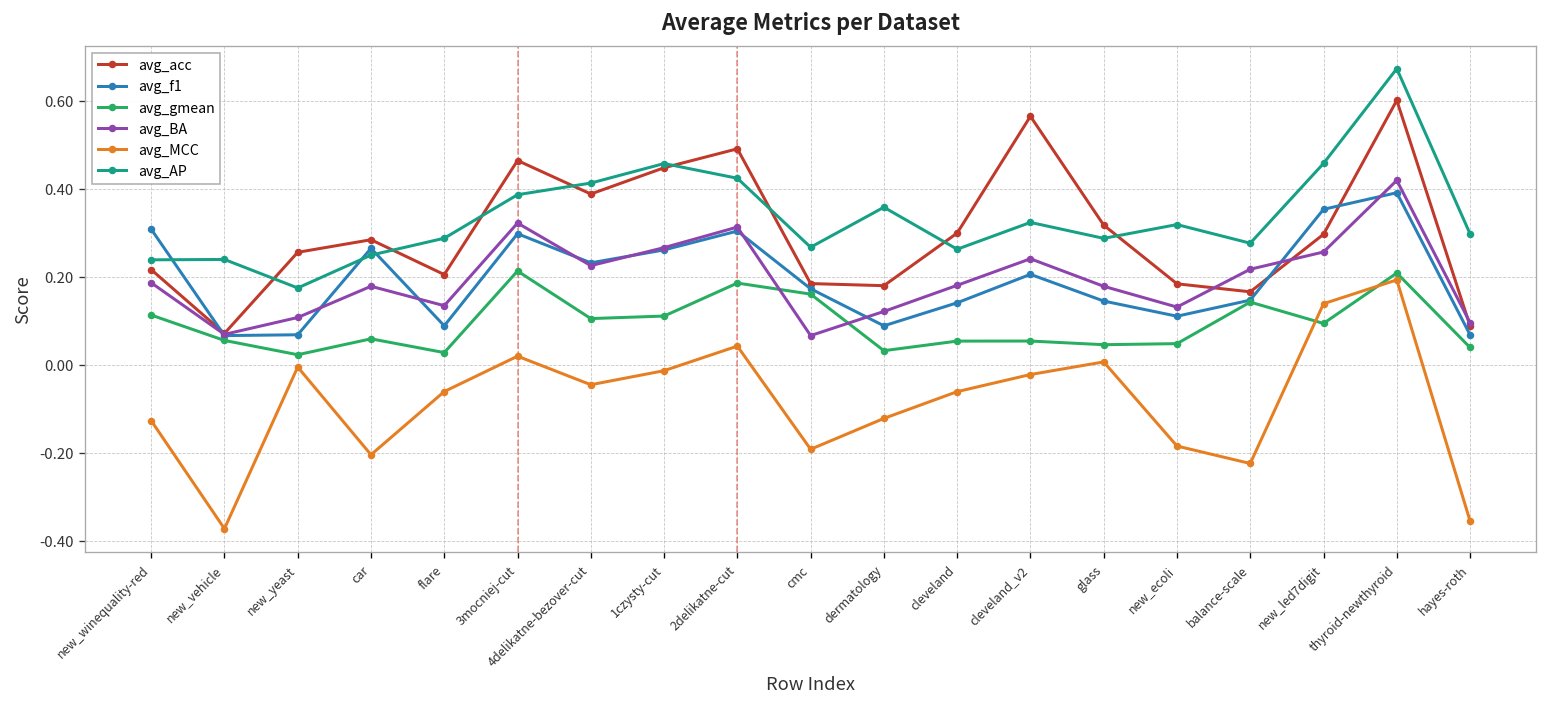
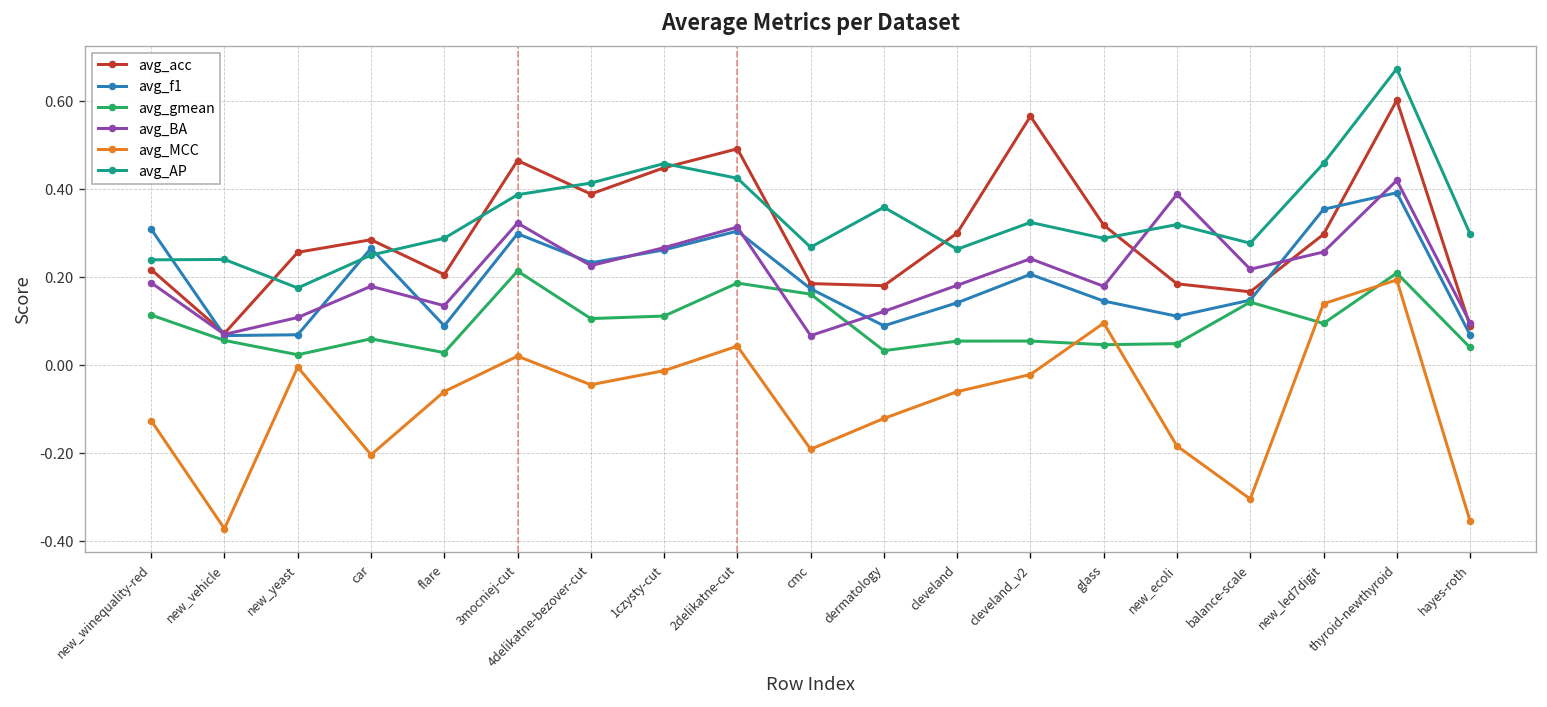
  {
    "avg_acc": {
      "new_winequality-red": 0.22,
      "new_yeast": 0.26,
      "car": 0.28,
      "flare": 0.20,
      "3mocniej-cut": 0.46,
      "4delikatne-bezover-cut": 0.39,
      "1czysty-cut": 0.45,
      "2delikatne-cut": 0.49,
      "cmc": 0.18,
      "dermatology": 0.18,
      "cleveland": 0.30,
      "cleveland_v2": 0.56,
      "glass": 0.32,
      "new_ecoli": 0.18,
      "balance-scale": 0.17,
      "new_led7digit": 0.30,
      "thyroid-newthyroid": 0.60,
      "hayes-roth": 0.09
    },
    "avg_f1": {
      "new_winequality-red": 0.31,
      "new_yeast": 0.07,
      "car": 0.26,
      "flare": 0.09,
      "3mocniej-cut": 0.30,
      "2delikatne-cut": 0.30,
      "cmc": 0.17,
      "dermatology": 0.09,
      "cleveland": 0.14,
      "cleveland_v2": 0.21,
      "glass": 0.14,
      "new_ecoli": 0.11,
      "new_led7digit": 0.35,
      "thyroid-newthyroid": 0.39,
      "hayes-roth": 0.07
    },
    "avg_BA": {
      "new_winequality-red": 0.19,
      "new_yeast": 0.11,
      "car": 0.18,
      "flare": 0.13,
      "3mocniej-cut": 0.32,
      "2delikatne-cut": 0.31,
      "cmc": 0.07,
      "dermatology": 0.12,
      "cleveland": 0.18,
      "cleveland_v2": 0.24,
      "glass": 0.18,
-     "new_ecoli": 0.13,
+     "new_ecoli": 0.39,
      "balance-scale": 0.22,
      "new_led7digit": 0.26,
      "thyroid-newthyroid": 0.42,
      "hayes-roth": 0.10
    },
    "avg_MCC": {
      "new_winequality-red": -0.13,
      "new_vehicle": -0.37,
      "new_yeast": -0.01,
      "car": -0.20,
      "flare": -0.06,
      "3mocniej-cut": 0.02,
      "4delikatne-bezover-cut": -0.05,
      "1czysty-cut": -0.01,
      "2delikatne-cut": 0.04,
      "cmc": -0.19,
      "dermatology": -0.12,
      "cleveland": -0.06,
      "cleveland_v2": -0.02,
-     "glass": 0.01,
+     "glass": 0.09,
      "new_ecoli": -0.18,
-     "balance-scale": -0.22,
+     "balance-scale": -0.30,
      "new_led7digit": 0.14,
      "thyroid-newthyroid": 0.19,
      "hayes-roth": -0.35
    }
  }
